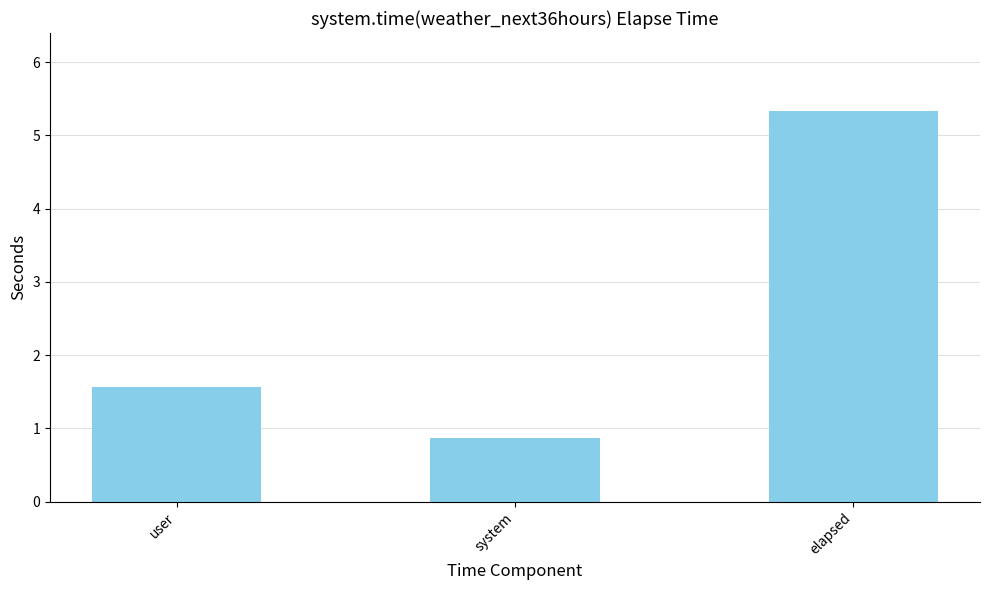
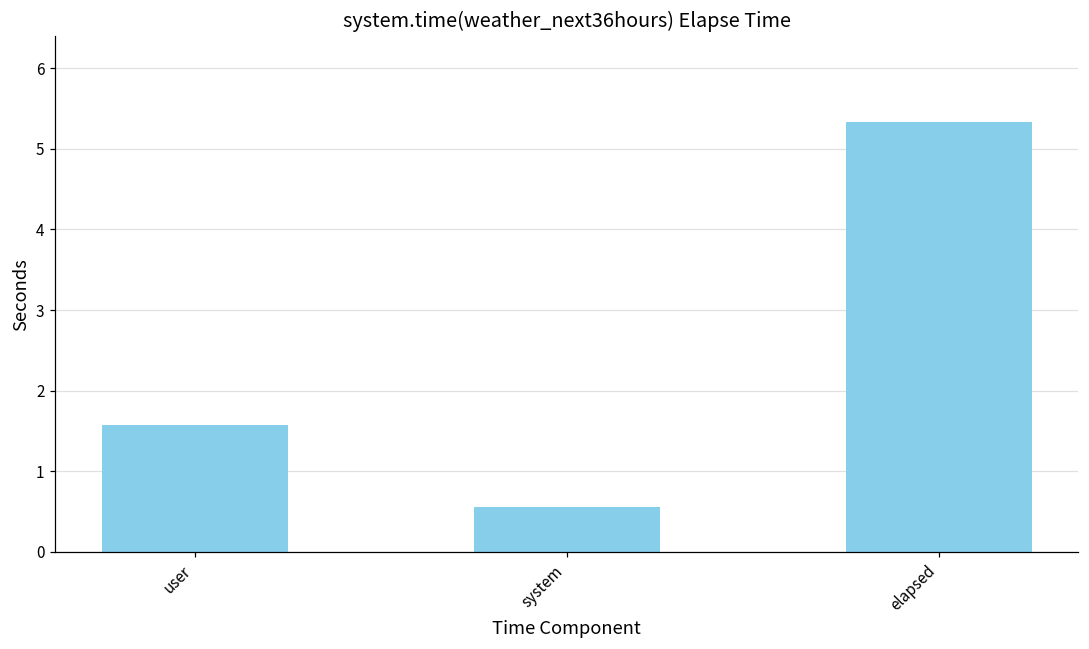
  {
    "user": 1.6,
-   "system": 0.9,
+   "system": 0.6,
    "elapsed": 5.3
  }
